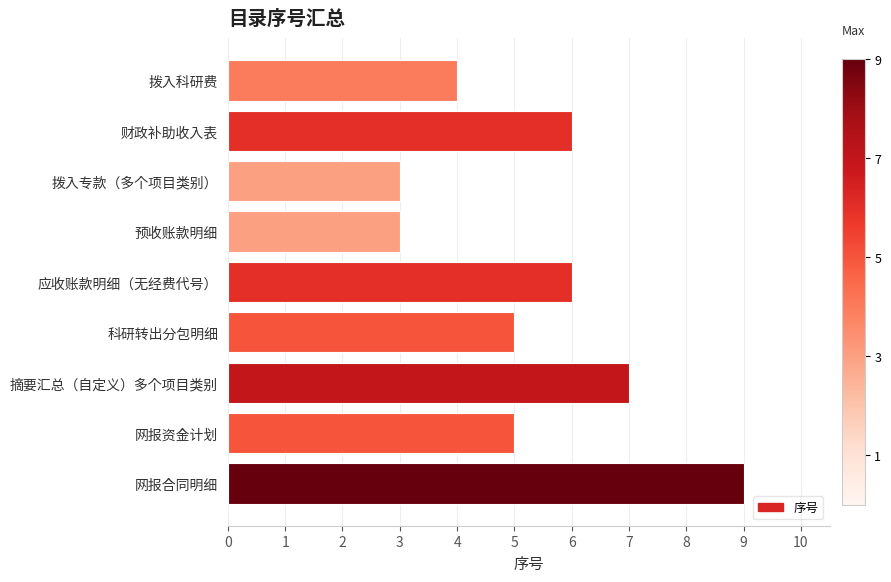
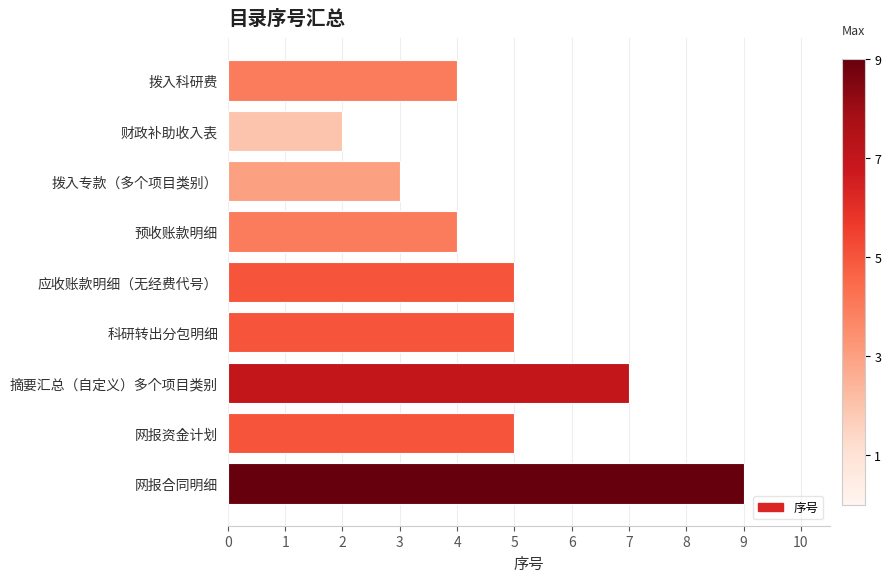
  {
    "拨入科研费": 4,
-   "财政补助收入表": 6,
+   "财政补助收入表": 2,
    "拨入专款（多个项目类别）": 3,
-   "预收账款明细": 3,
-   "应收账款明细（无经费代号）": 6,
+   "预收账款明细": 4,
+   "应收账款明细（无经费代号）": 5,
    "科研转出分包明细": 5,
    "摘要汇总（自定义）多个项目类别": 7,
    "网报资金计划": 5,
    "网报合同明细": 9
  }
